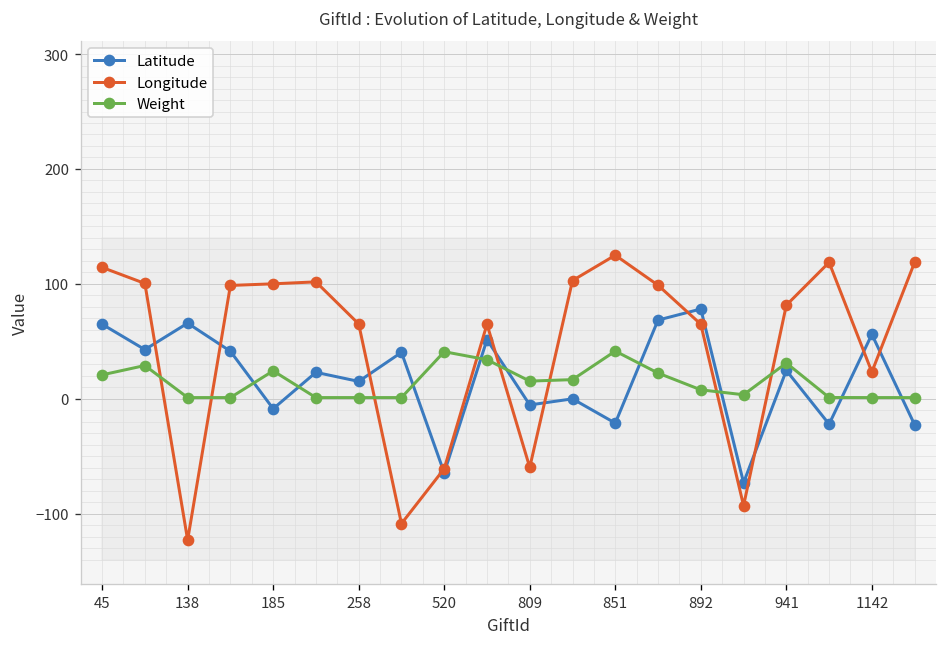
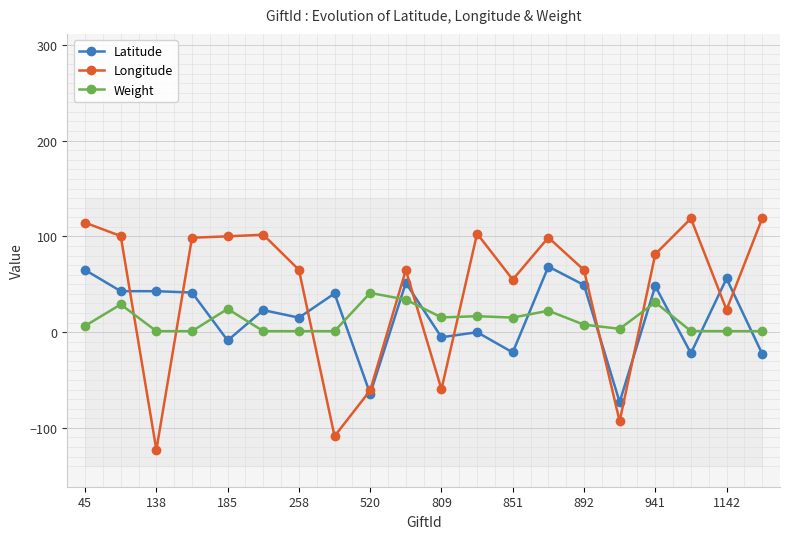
  {
    "Latitude": {
      "45": 60,
-     "138": 70,
+     "138": 40,
      "185": -10,
      "258": 20,
      "520": -60,
      "809": -10,
      "851": -20,
-     "892": 80,
-     "941": 20,
+     "892": 50,
+     "941": 50,
      "1142": 60
    },
    "Longitude": {
      "45": 110,
      "138": -120,
      "185": 100,
      "258": 70,
      "520": -60,
      "809": -60,
-     "851": 120,
+     "851": 50,
      "892": 60,
      "941": 80,
      "1142": 20
    },
    "Weight": {
-     "45": 20,
+     "45": 10,
      "138": 0,
      "185": 20,
      "258": 0,
      "520": 40,
      "809": 20,
-     "851": 40,
+     "851": 20,
      "892": 10,
      "941": 30,
      "1142": 0
    }
  }
